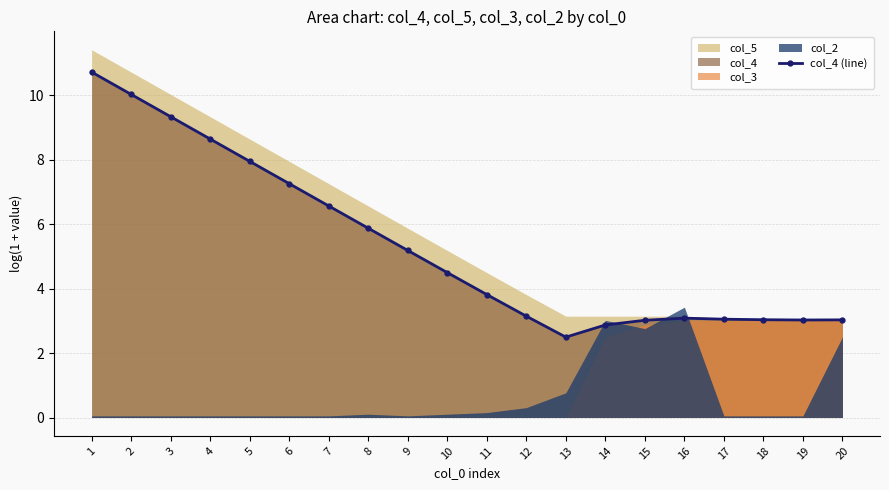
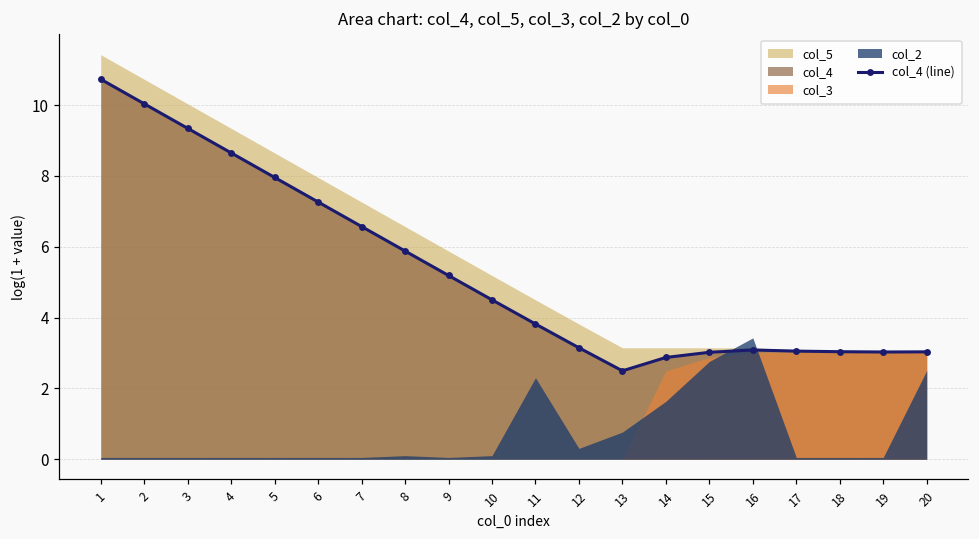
  {
    "col_4": {
      "1": 10.7,
      "2": 10.0,
      "3": 9.3,
      "4": 8.6,
      "5": 8.0,
      "6": 7.3,
      "7": 6.6,
      "8": 5.9,
      "9": 5.2,
      "10": 4.5,
      "11": 3.8,
      "12": 3.1,
      "13": 2.5,
      "14": 2.9,
      "15": 3.0
    },
    "col_2": {
      "8": 0.1,
      "10": 0.1,
-     "11": 0.2,
+     "11": 2.3,
      "12": 0.3,
      "13": 0.8,
-     "14": 3.0,
+     "14": 1.6,
      "15": 2.8,
      "16": 3.4,
      "20": 2.5
    }
  }
